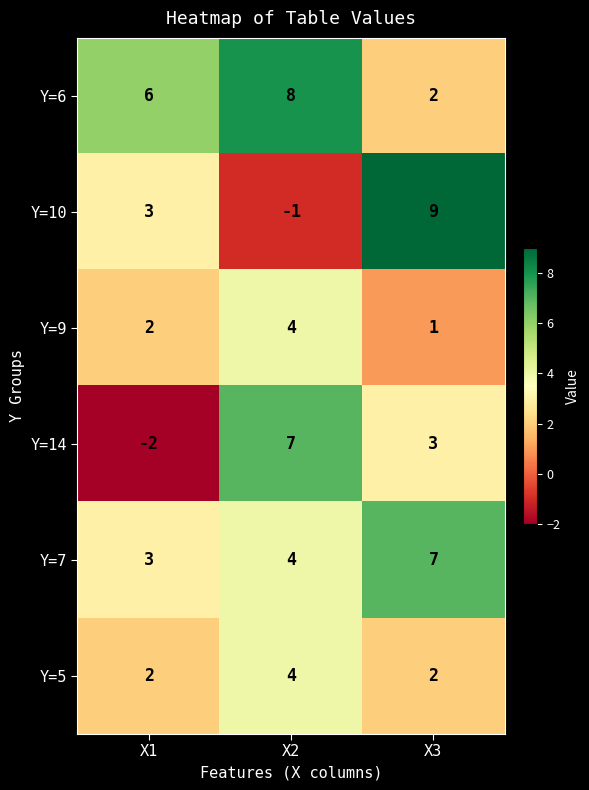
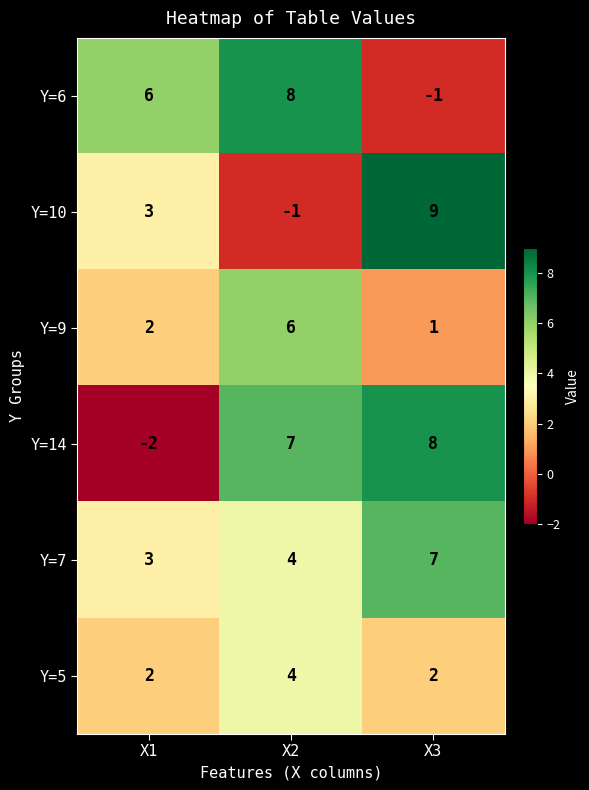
  {
    "Y=6": {
      "X1": 6,
      "X2": 8,
-     "X3": 2
+     "X3": -1
    },
    "Y=10": {
      "X1": 3,
      "X2": -1,
      "X3": 9
    },
    "Y=9": {
      "X1": 2,
-     "X2": 4,
+     "X2": 6,
      "X3": 1
    },
    "Y=14": {
      "X1": -2,
      "X2": 7,
-     "X3": 3
+     "X3": 8
    },
    "Y=7": {
      "X1": 3,
      "X2": 4,
      "X3": 7
    },
    "Y=5": {
      "X1": 2,
      "X2": 4,
      "X3": 2
    }
  }
